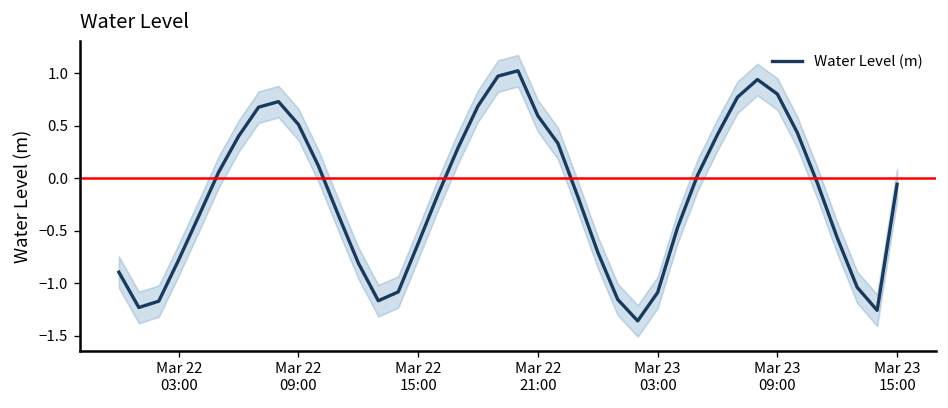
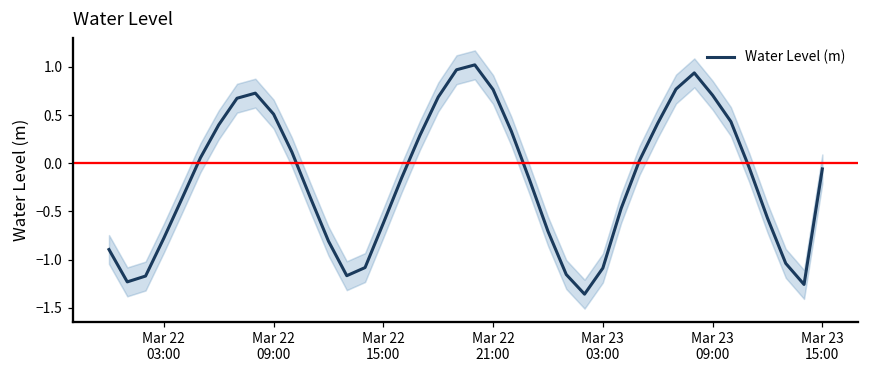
  {
    "Water Level (m)": {
      "Mar 22 03:00": -0.8,
      "Mar 22 09:00": 0.5,
      "Mar 22 15:00": -0.6,
-     "Mar 22 21:00": 0.6,
+     "Mar 22 21:00": 0.8,
      "Mar 23 03:00": -1.1,
-     "Mar 23 09:00": 0.8,
+     "Mar 23 09:00": 0.7,
      "Mar 23 15:00": -0.1
    }
  }
